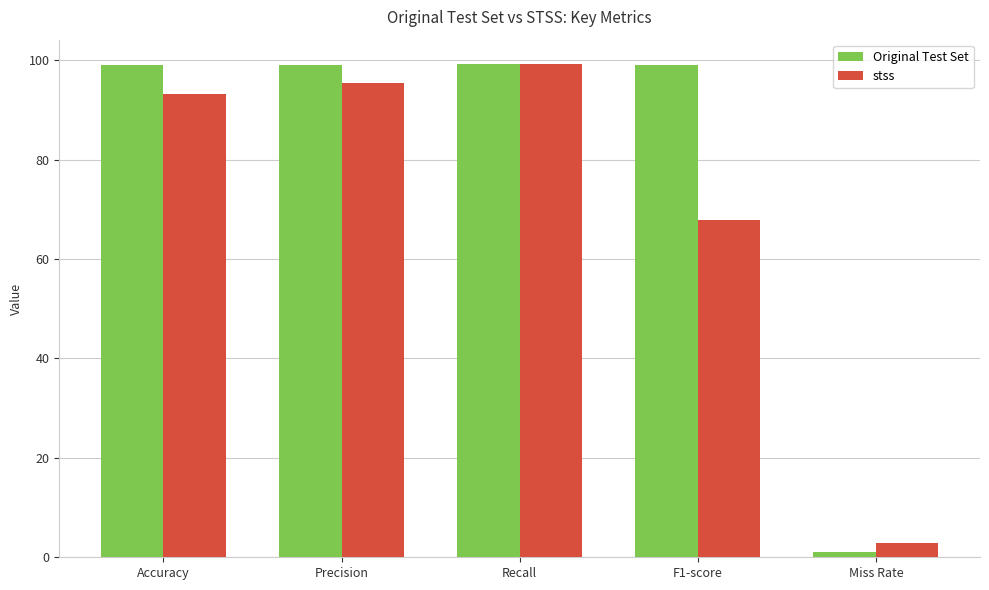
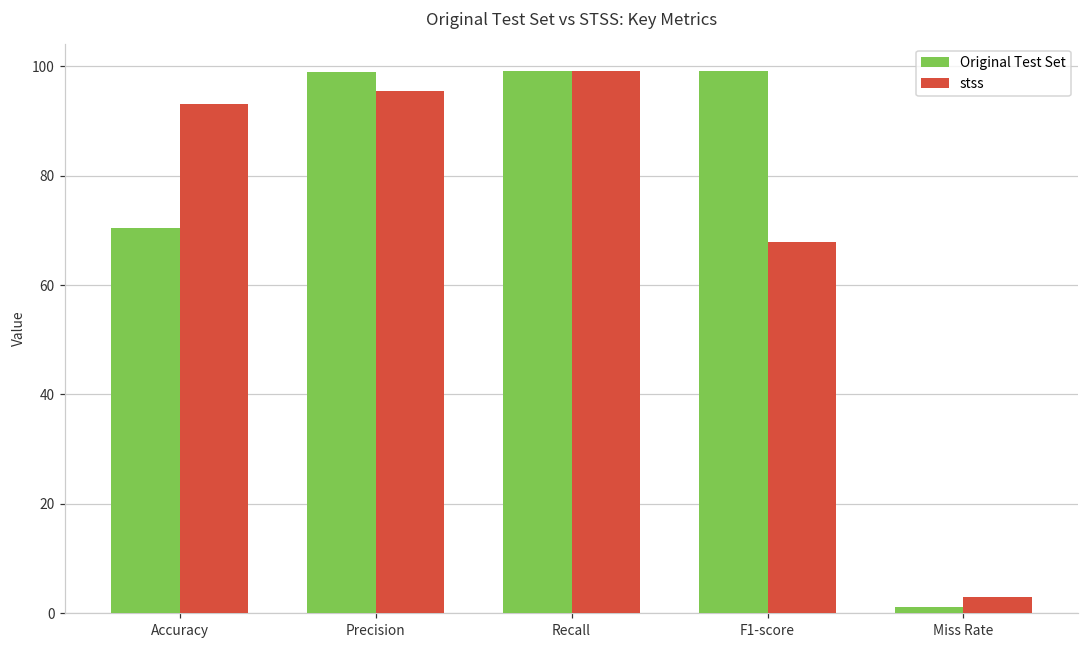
  {
    "Original Test Set": {
-     "Accuracy": 99,
+     "Accuracy": 70,
      "Precision": 99,
      "Recall": 99,
      "F1-score": 99,
      "Miss Rate": 1
    },
    "stss": {
      "Accuracy": 93,
      "Precision": 95,
      "Recall": 99,
      "F1-score": 68,
      "Miss Rate": 3
    }
  }
